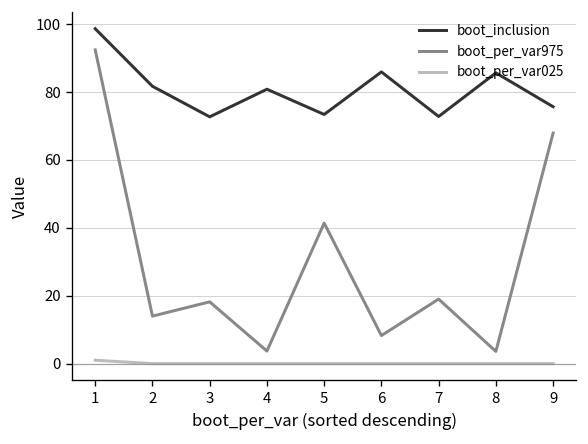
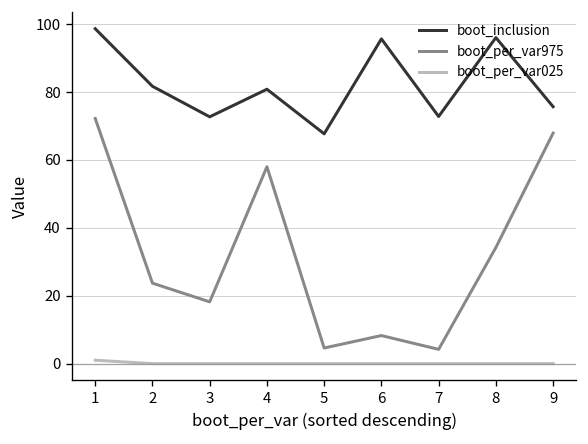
  {
    "boot_inclusion": {
      "1": 99,
      "2": 82,
      "3": 73,
      "4": 81,
-     "5": 73,
-     "6": 86,
+     "5": 68,
+     "6": 96,
      "7": 73,
-     "8": 86,
+     "8": 96,
      "9": 76
    },
    "boot_per_var975": {
-     "1": 92,
-     "2": 14,
+     "1": 72,
+     "2": 24,
      "3": 18,
-     "4": 4,
-     "5": 41,
+     "4": 58,
+     "5": 5,
      "6": 8,
-     "7": 19,
-     "8": 4,
+     "7": 4,
+     "8": 34,
      "9": 68
    },
    "boot_per_var025": {
      "1": 1,
      "2": 0,
      "3": 0,
      "4": 0,
      "5": 0,
      "6": 0,
      "7": 0,
      "8": 0,
      "9": 0
    }
  }
